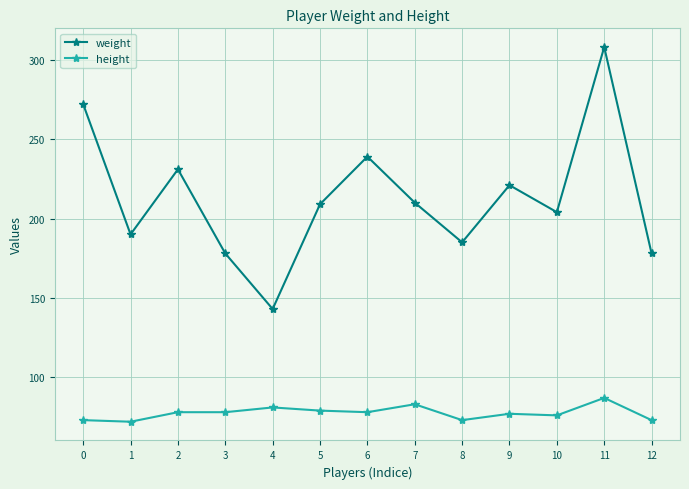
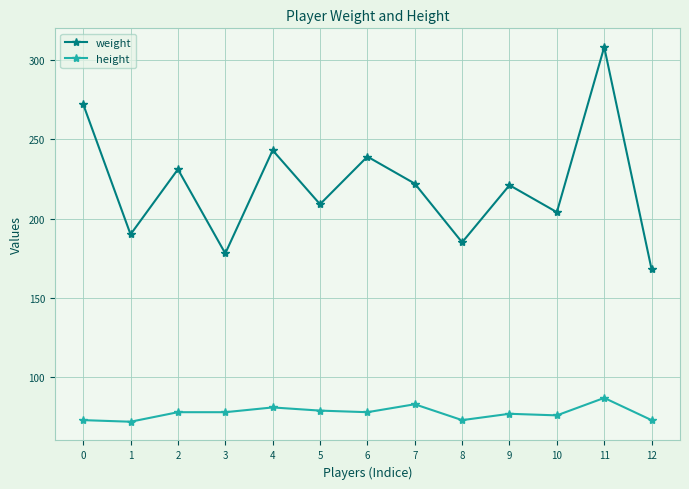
  {
    "weight": {
      "0": 272,
      "1": 190,
      "2": 231,
      "3": 178,
-     "4": 143,
+     "4": 243,
      "5": 209,
      "6": 239,
-     "7": 210,
+     "7": 222,
      "8": 185,
      "9": 221,
      "10": 204,
      "11": 308,
-     "12": 178
+     "12": 168
    },
    "height": {
      "0": 73,
      "1": 72,
      "2": 78,
      "3": 78,
      "4": 81,
      "5": 79,
      "6": 78,
      "7": 83,
      "8": 73,
      "9": 77,
      "10": 76,
      "11": 87,
      "12": 73
    }
  }
